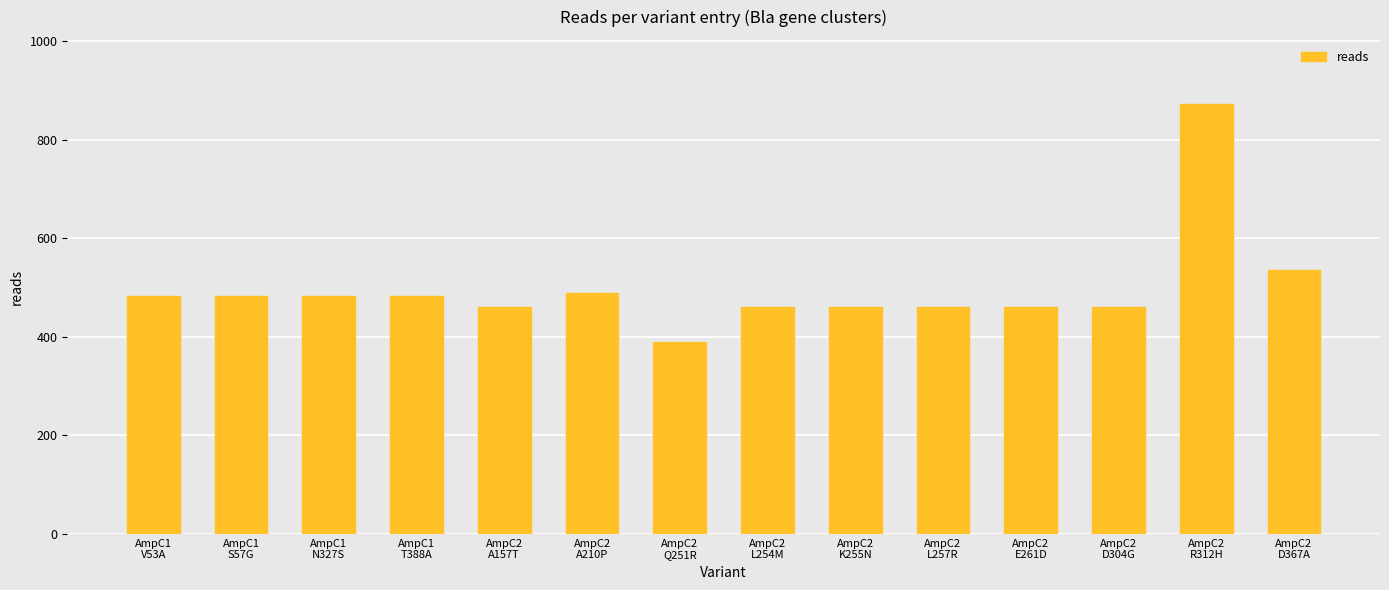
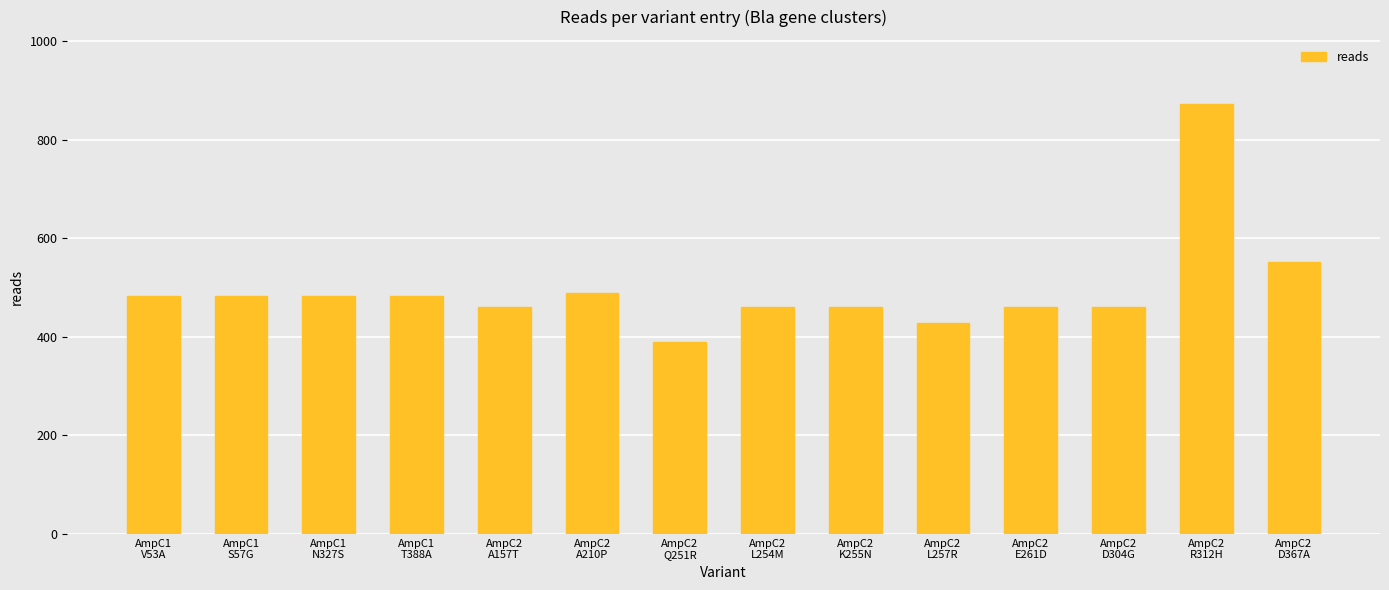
  {
    "AmpC1 V53A": 480,
    "AmpC1 S57G": 480,
    "AmpC1 N327S": 480,
    "AmpC1 T388A": 480,
    "AmpC2 A157T": 460,
    "AmpC2 A210P": 490,
    "AmpC2 Q251R": 390,
    "AmpC2 L254M": 460,
    "AmpC2 K255N": 460,
-   "AmpC2 L257R": 460,
+   "AmpC2 L257R": 430,
    "AmpC2 E261D": 460,
    "AmpC2 D304G": 460,
    "AmpC2 R312H": 870,
-   "AmpC2 D367A": 540
+   "AmpC2 D367A": 550
  }
